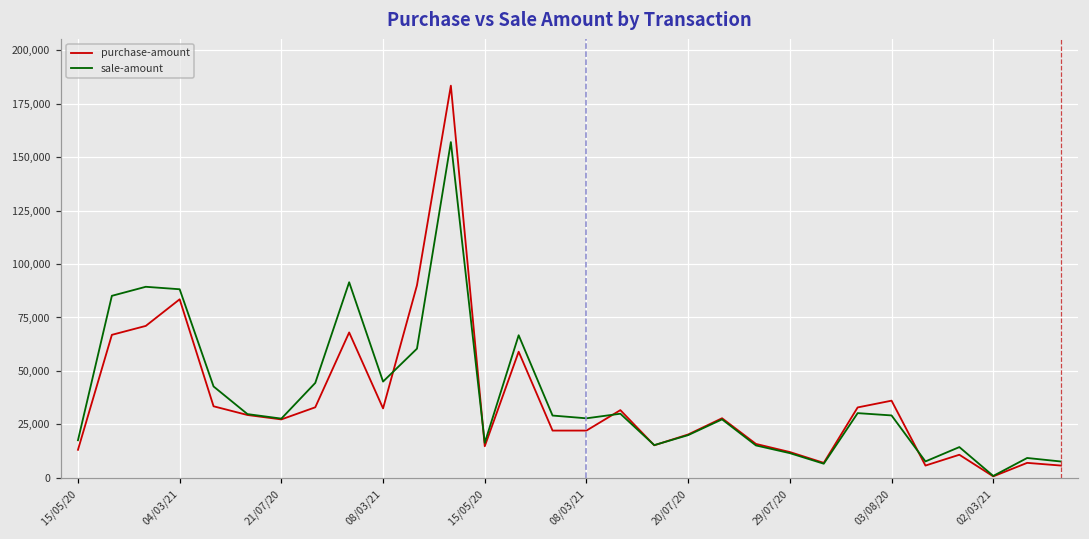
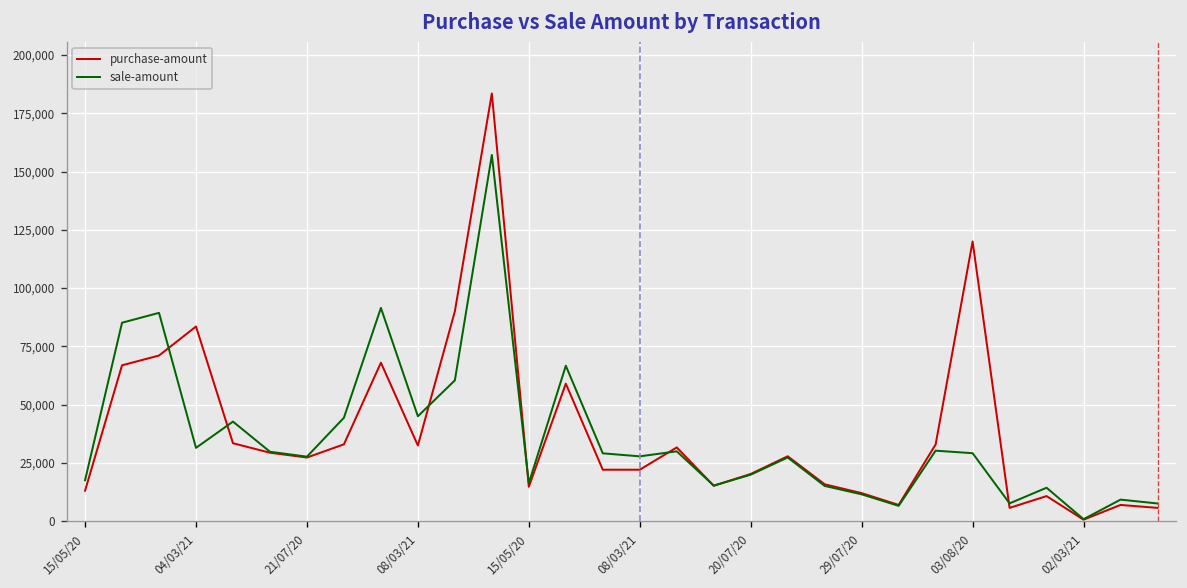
  {
    "purchase-amount": {
      "04/03/21": "84,000",
-     "03/08/20": "36,000"
+     "03/08/20": "120,000"
    },
    "sale-amount": {
-     "04/03/21": "88,000",
+     "04/03/21": "31,000",
      "03/08/20": "29,000"
    }
  }
